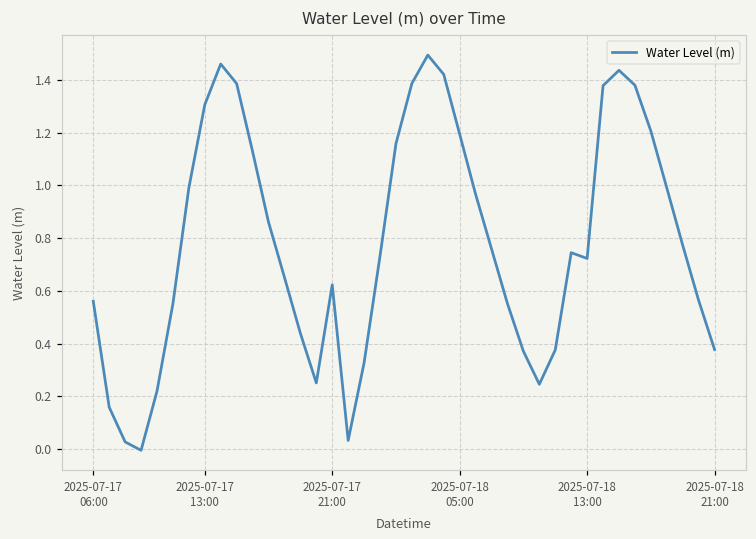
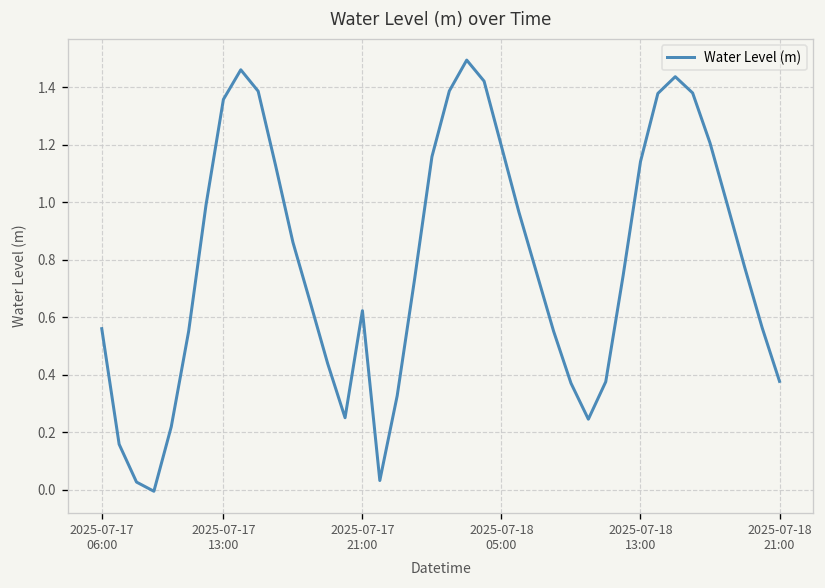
  {
    "2025-07-17 06:00": 0.56,
-   "2025-07-17 13:00": 1.31,
+   "2025-07-17 13:00": 1.36,
    "2025-07-17 21:00": 0.62,
    "2025-07-18 05:00": 1.19,
-   "2025-07-18 13:00": 0.72,
+   "2025-07-18 13:00": 1.14,
    "2025-07-18 21:00": 0.38
  }
